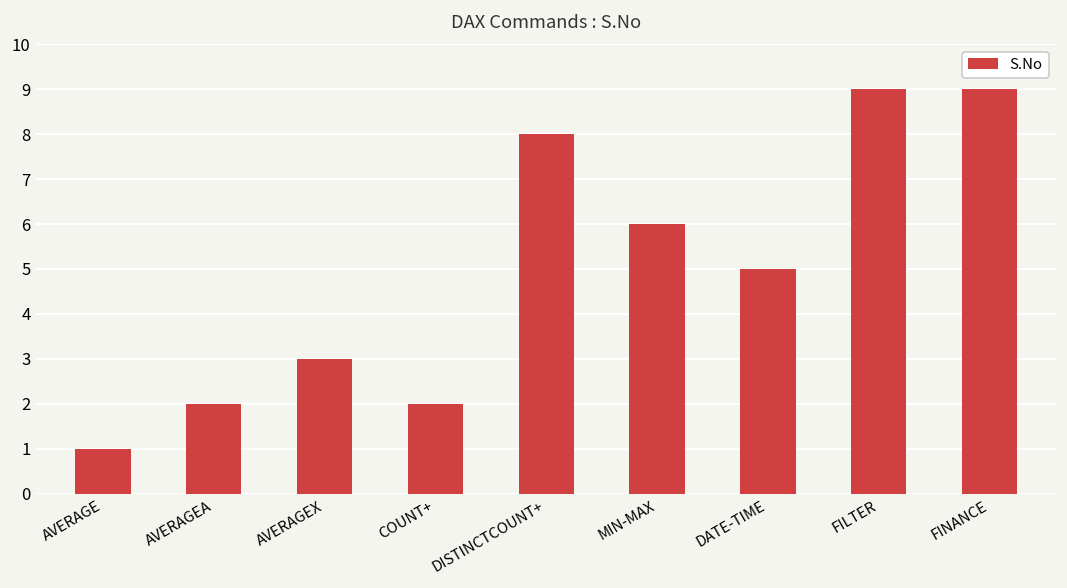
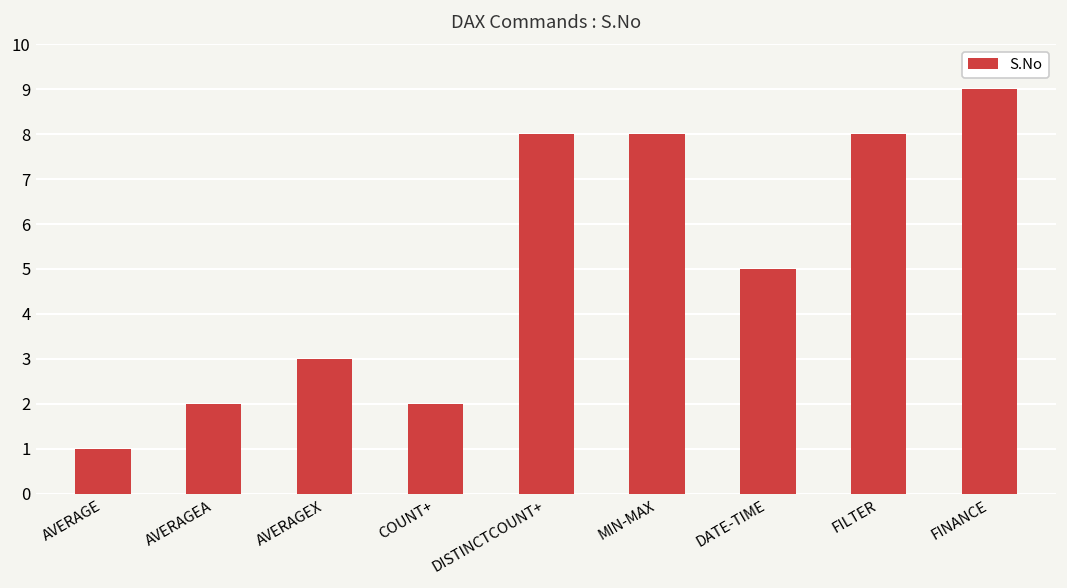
  {
    "AVERAGE": 1,
    "AVERAGEA": 2,
    "AVERAGEX": 3,
    "COUNT+": 2,
    "DISTINCTCOUNT+": 8,
-   "MIN-MAX": 6,
+   "MIN-MAX": 8,
    "DATE-TIME": 5,
-   "FILTER": 9,
+   "FILTER": 8,
    "FINANCE": 9
  }
